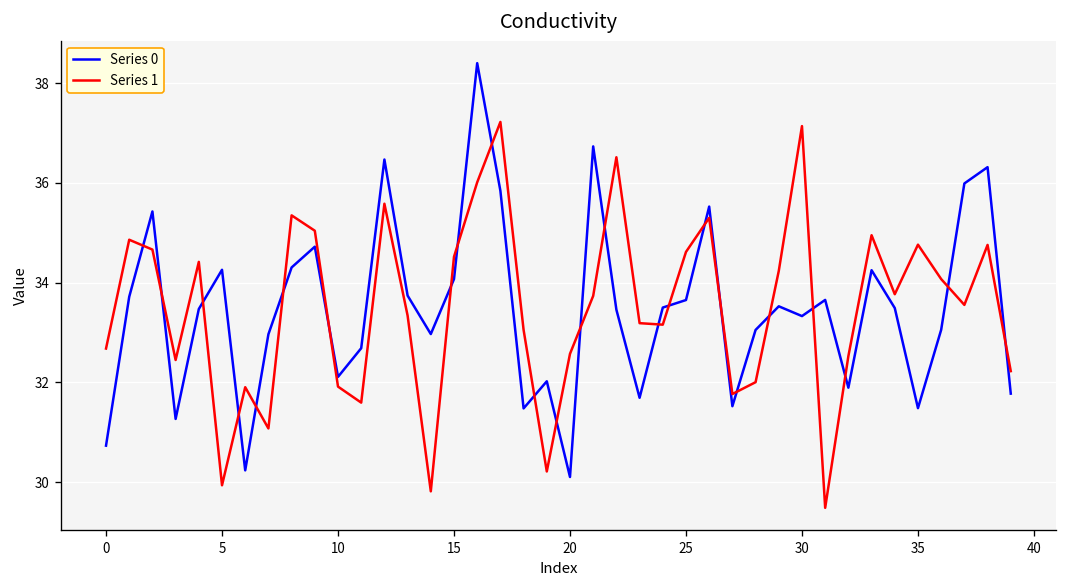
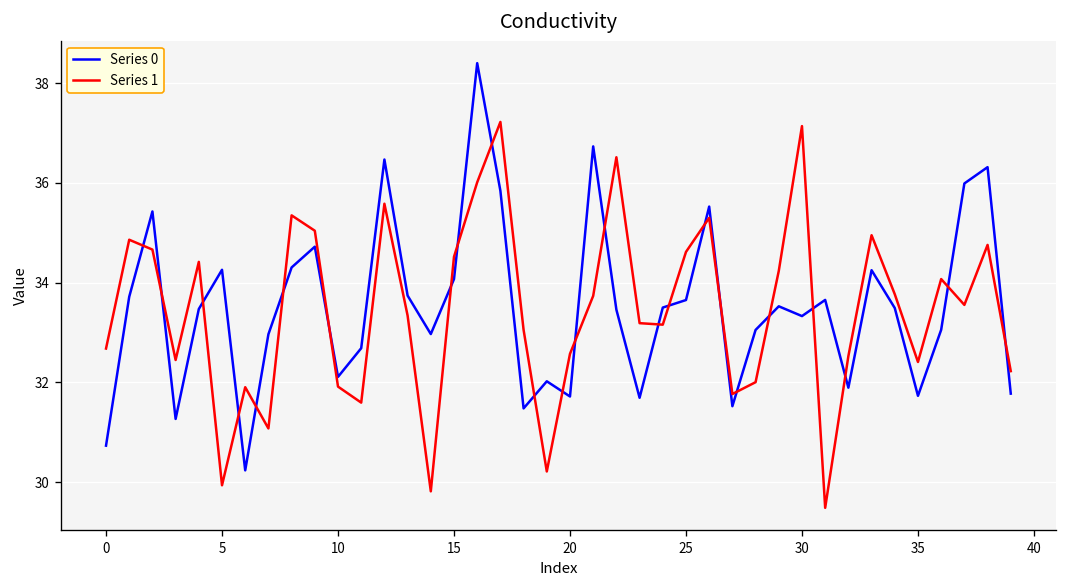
  {
    "Series 0": {
      "0": 30.7,
      "5": 34.3,
      "10": 32.1,
      "15": 34.1,
-     "20": 30.1,
+     "20": 31.7,
      "25": 33.6,
      "30": 33.3,
-     "35": 31.5
+     "35": 31.7
    },
    "Series 1": {
      "0": 32.7,
      "5": 29.9,
      "10": 31.9,
      "15": 34.5,
      "20": 32.6,
      "25": 34.6,
      "30": 37.1,
-     "35": 34.8
+     "35": 32.4
    }
  }
